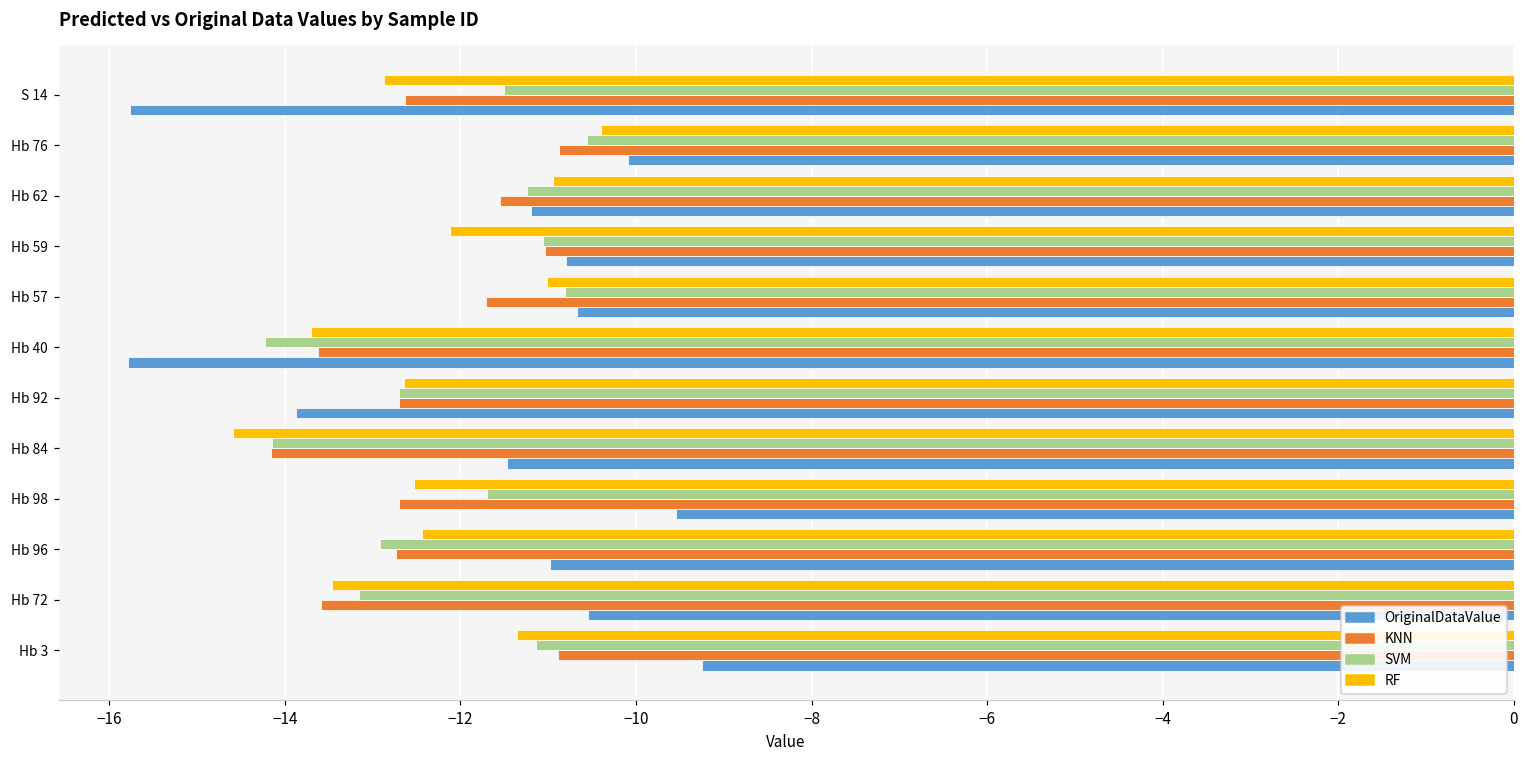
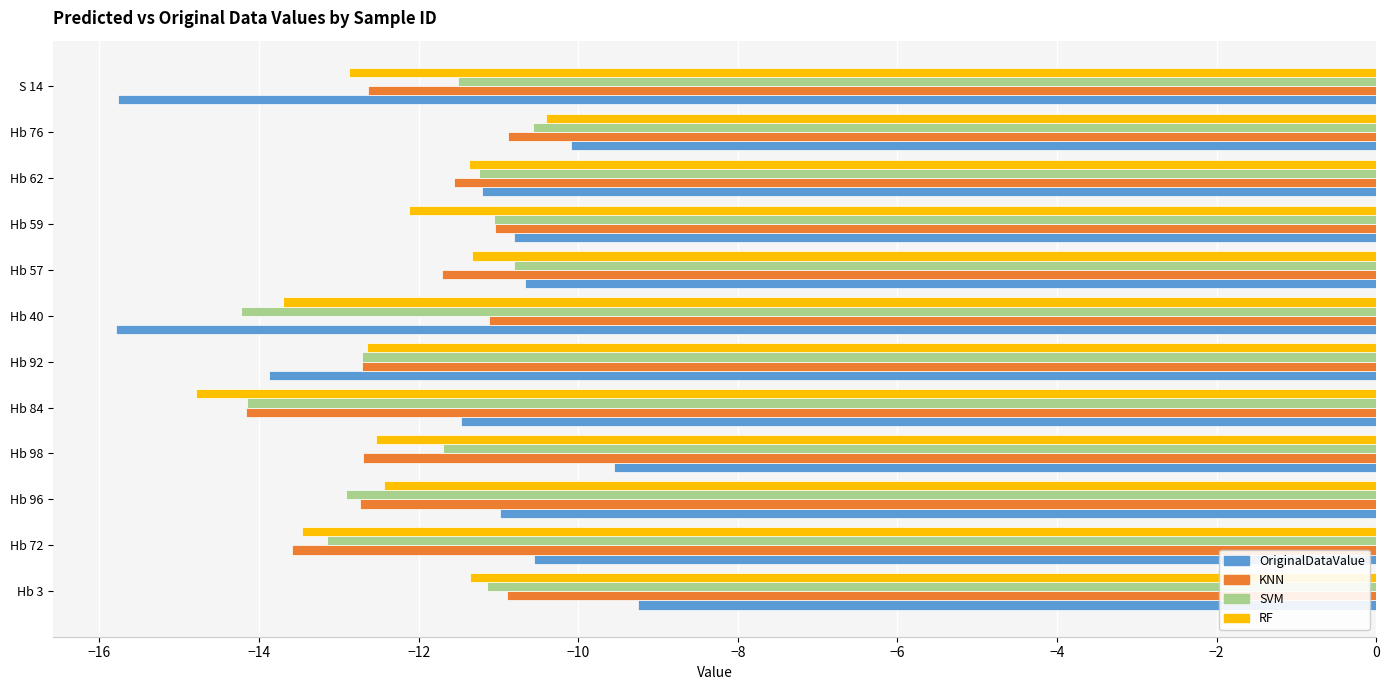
  {
    "OriginalDataValue": {
      "S 14": -15.8,
      "Hb 76": -10.1,
      "Hb 62": -11.2,
      "Hb 59": -10.8,
      "Hb 57": -10.7,
      "Hb 40": -15.8,
      "Hb 92": -13.9,
      "Hb 84": -11.5,
      "Hb 98": -9.6,
      "Hb 96": -11.0,
      "Hb 72": -10.6,
      "Hb 3": -9.3
    },
    "KNN": {
      "S 14": -12.6,
      "Hb 76": -10.9,
      "Hb 62": -11.6,
      "Hb 59": -11.0,
      "Hb 57": -11.7,
-     "Hb 40": -13.6,
+     "Hb 40": -11.1,
      "Hb 92": -12.7,
      "Hb 84": -14.2,
      "Hb 98": -12.7,
      "Hb 96": -12.7,
      "Hb 72": -13.6,
      "Hb 3": -10.9
    },
    "SVM": {
      "S 14": -11.5,
      "Hb 76": -10.6,
      "Hb 62": -11.2,
      "Hb 59": -11.1,
      "Hb 57": -10.8,
      "Hb 40": -14.2,
      "Hb 92": -12.7,
      "Hb 84": -14.2,
      "Hb 98": -11.7,
      "Hb 96": -12.9,
      "Hb 72": -13.2,
      "Hb 3": -11.1
    },
    "RF": {
      "S 14": -12.9,
      "Hb 76": -10.4,
-     "Hb 62": -10.9,
+     "Hb 62": -11.4,
      "Hb 59": -12.1,
-     "Hb 57": -11.0,
+     "Hb 57": -11.3,
      "Hb 40": -13.7,
      "Hb 92": -12.6,
-     "Hb 84": -14.6,
+     "Hb 84": -14.8,
      "Hb 98": -12.5,
      "Hb 96": -12.4,
      "Hb 72": -13.5,
      "Hb 3": -11.4
    }
  }
